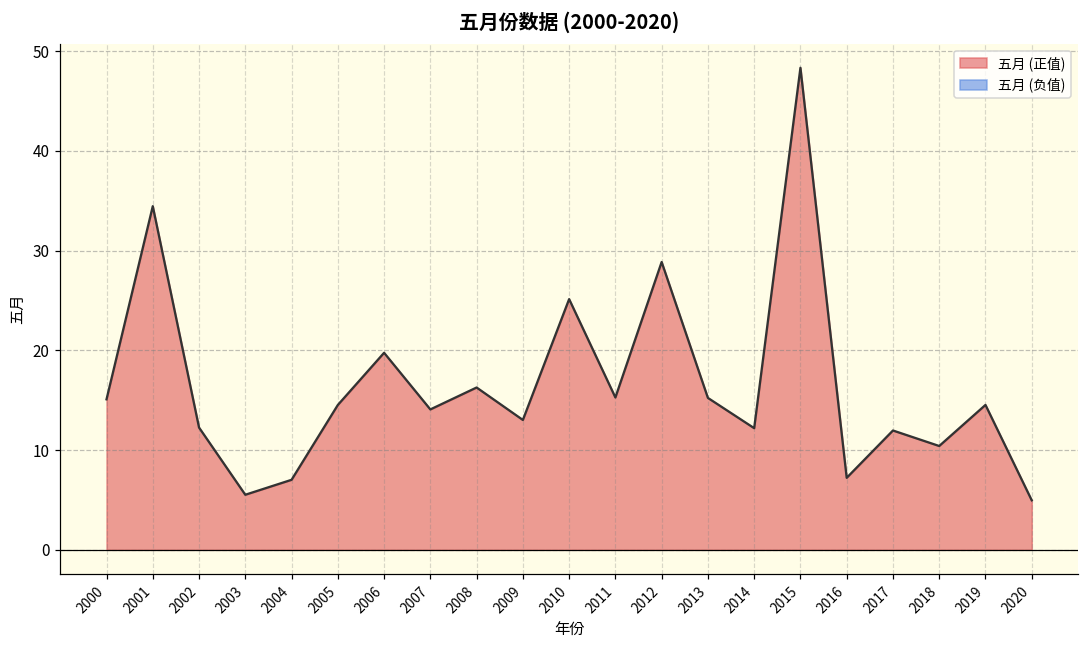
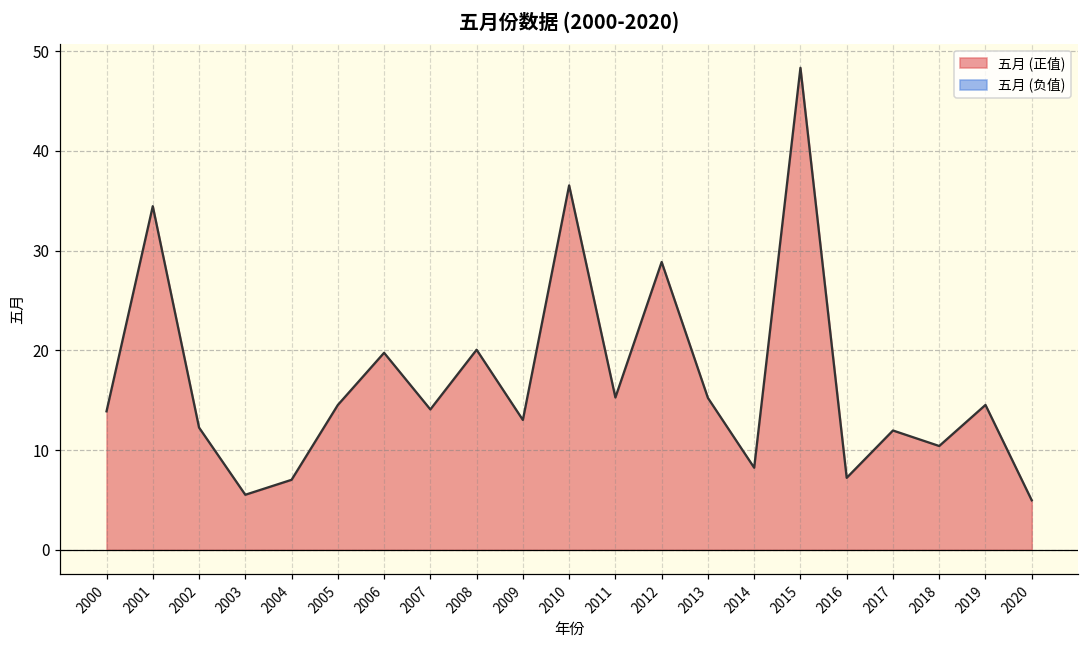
  {
-   "2000": 15,
+   "2000": 14,
    "2001": 34,
    "2002": 12,
    "2003": 6,
    "2004": 7,
    "2005": 15,
    "2006": 20,
    "2007": 14,
-   "2008": 16,
+   "2008": 20,
    "2009": 13,
-   "2010": 25,
+   "2010": 37,
    "2011": 15,
    "2012": 29,
    "2013": 15,
-   "2014": 12,
+   "2014": 8,
    "2015": 48,
    "2016": 7,
    "2017": 12,
    "2018": 10,
    "2019": 15,
    "2020": 5
  }
